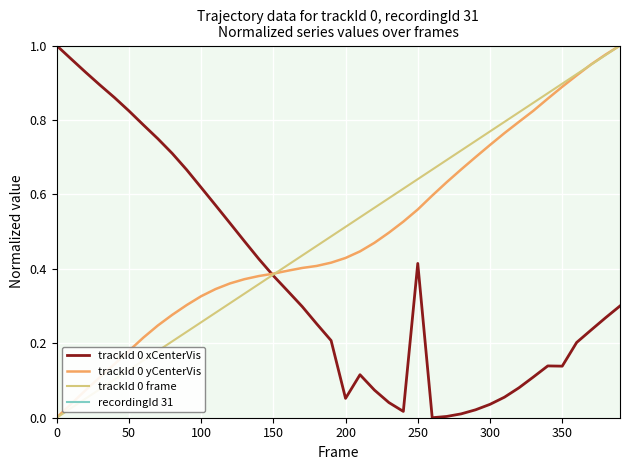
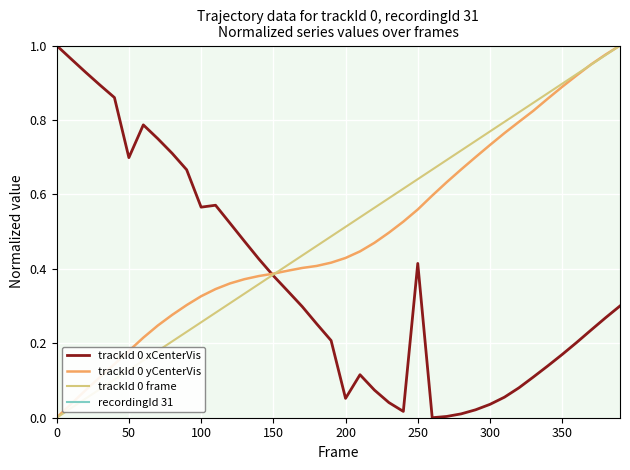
  {
    "trackId 0 xCenterVis": {
-     "50": 0.82,
-     "100": 0.62,
+     "50": 0.70,
+     "100": 0.57,
      "200": 0.05,
      "250": 0.41,
      "300": 0.04,
-     "350": 0.14
+     "350": 0.17
    },
    "recordingId 31": {
      "50": 1.00,
      "100": 1.00,
      "150": 1.00,
      "200": 1.00,
      "250": 1.00,
      "300": 1.00,
      "350": 1.00
    }
  }
